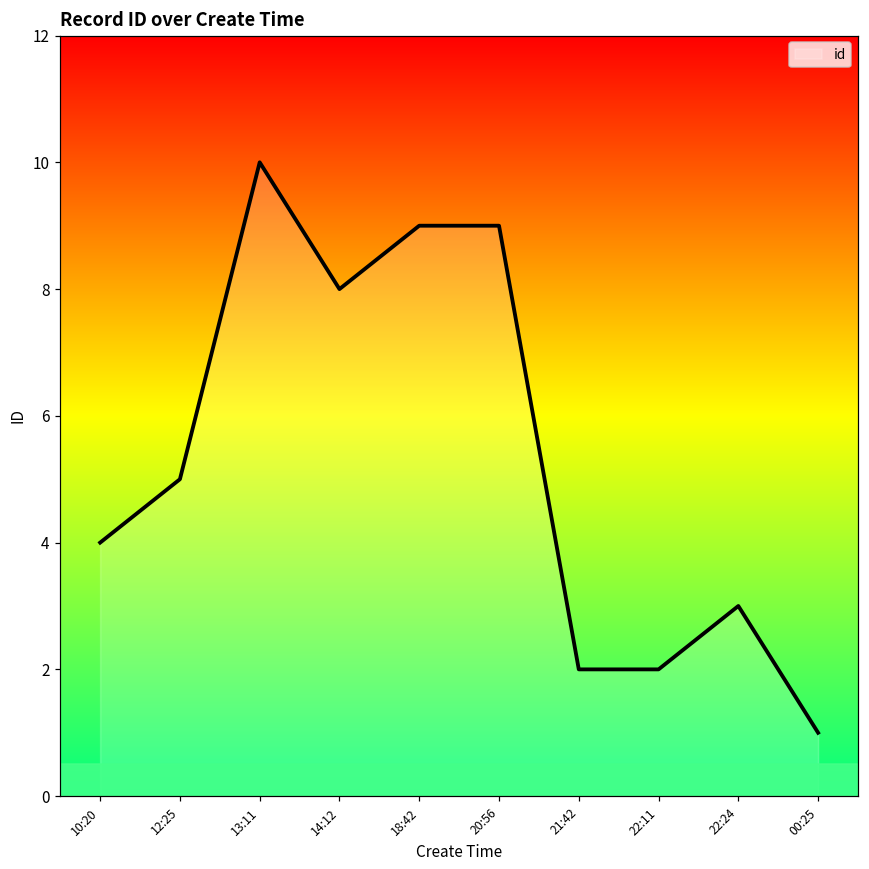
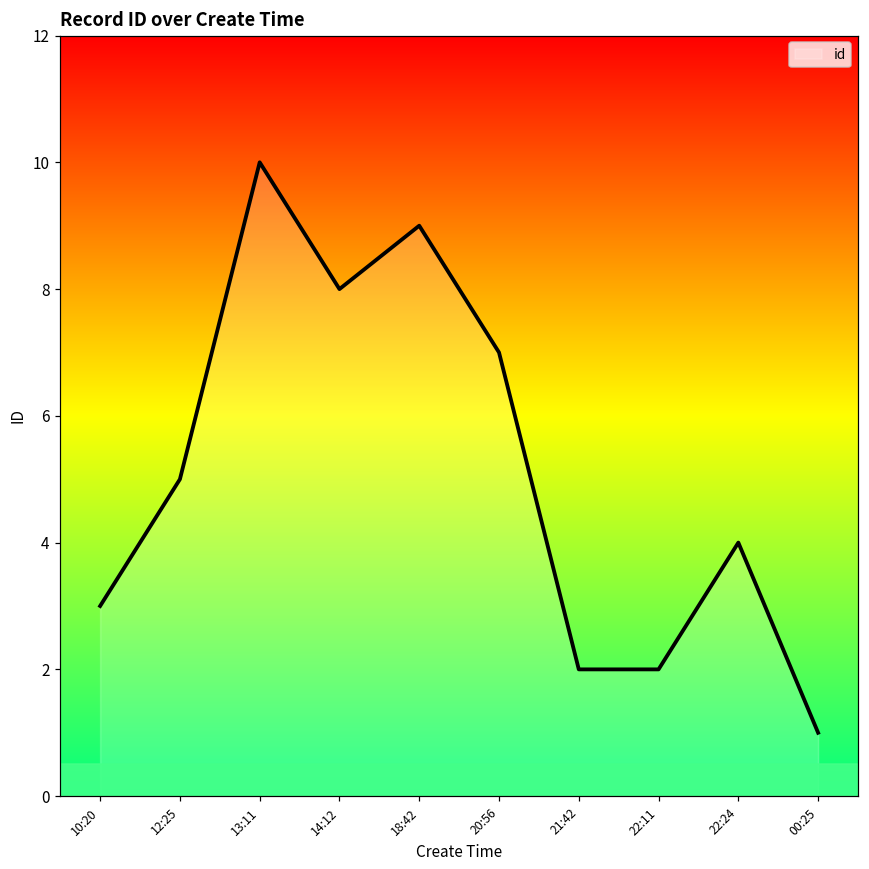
  {
-   "10:20": 4,
+   "10:20": 3,
    "12:25": 5,
    "13:11": 10,
    "14:12": 8,
    "18:42": 9,
-   "20:56": 9,
+   "20:56": 7,
    "21:42": 2,
    "22:11": 2,
-   "22:24": 3,
+   "22:24": 4,
    "00:25": 1
  }
